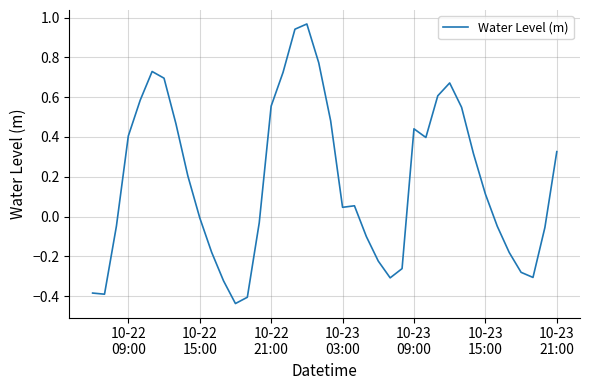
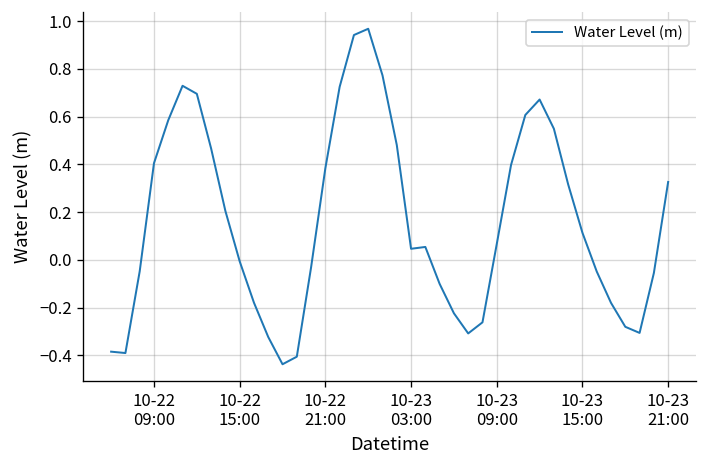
  {
    "10-22 09:00": 0.40,
    "10-22 15:00": -0.01,
-   "10-22 21:00": 0.55,
+   "10-22 21:00": 0.38,
    "10-23 03:00": 0.05,
-   "10-23 09:00": 0.44,
+   "10-23 09:00": 0.07,
    "10-23 15:00": 0.11,
    "10-23 21:00": 0.33
  }
